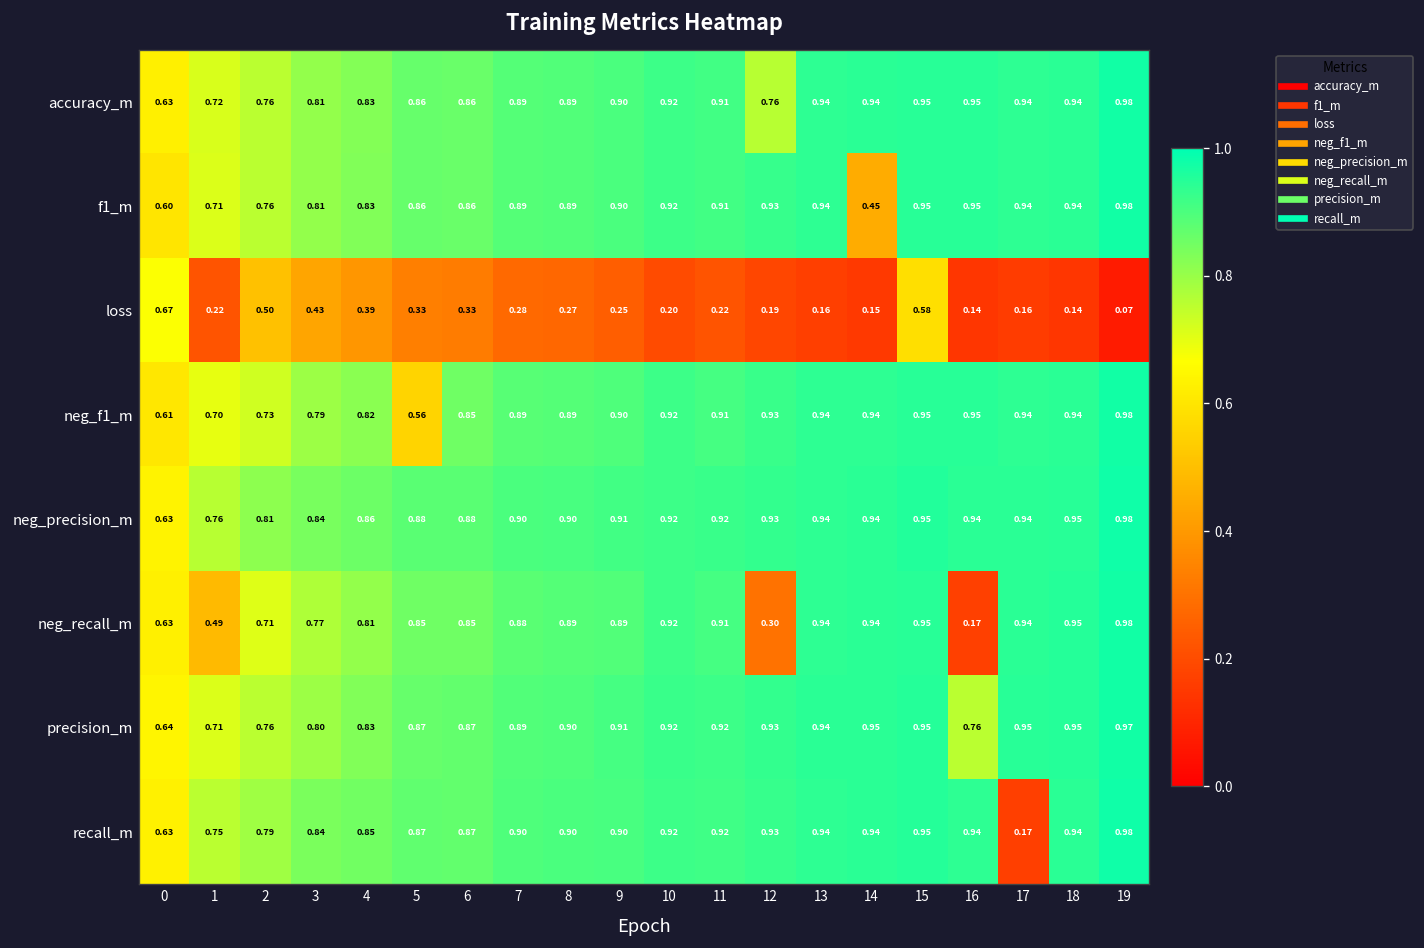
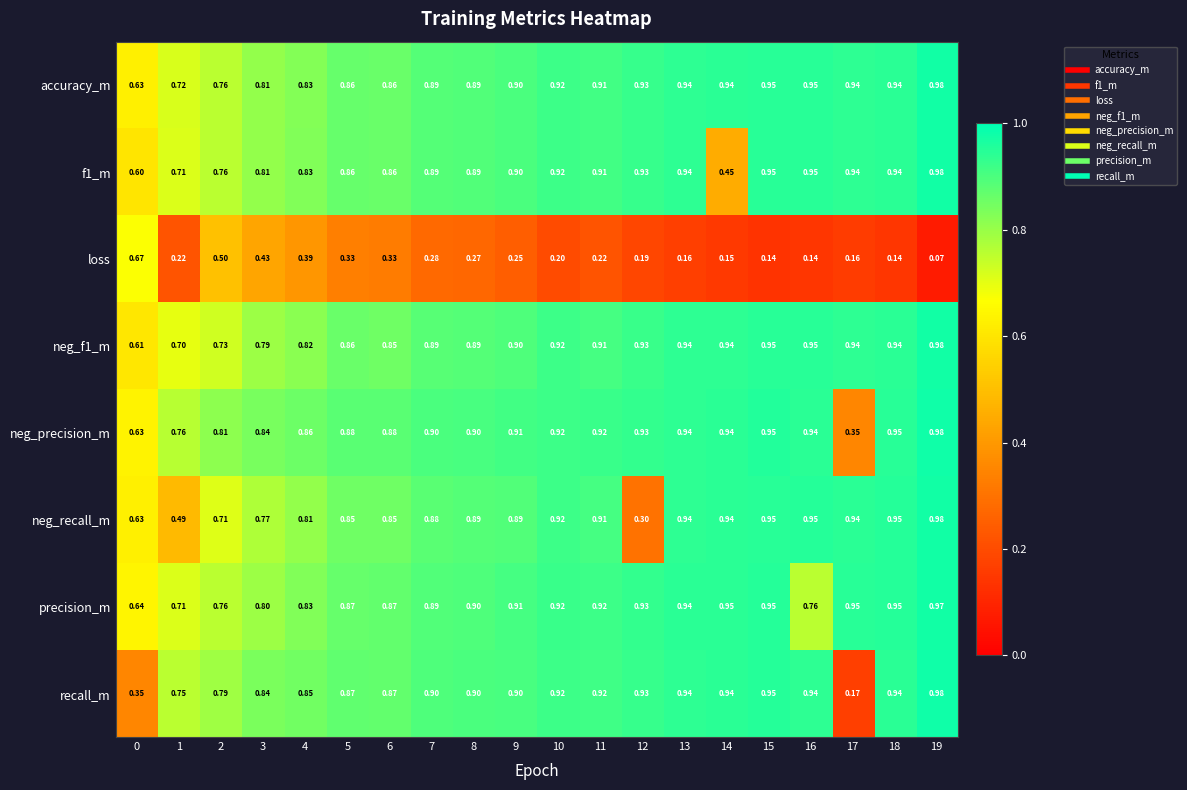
  {
    "accuracy_m": {
      "0": 0.63,
      "1": 0.72,
      "2": 0.76,
      "3": 0.81,
      "4": 0.83,
      "5": 0.86,
      "6": 0.86,
      "7": 0.89,
      "8": 0.89,
      "9": 0.90,
      "10": 0.92,
      "11": 0.91,
-     "12": 0.76,
+     "12": 0.93,
      "13": 0.94,
      "14": 0.94,
      "15": 0.95,
      "16": 0.95,
      "17": 0.94,
      "18": 0.94,
      "19": 0.98
    },
    "f1_m": {
      "0": 0.60,
      "1": 0.71,
      "2": 0.76,
      "3": 0.81,
      "4": 0.83,
      "5": 0.86,
      "6": 0.86,
      "7": 0.89,
      "8": 0.89,
      "9": 0.90,
      "10": 0.92,
      "11": 0.91,
      "12": 0.93,
      "13": 0.94,
      "14": 0.45,
      "15": 0.95,
      "16": 0.95,
      "17": 0.94,
      "18": 0.94,
      "19": 0.98
    },
    "loss": {
      "0": 0.67,
      "1": 0.22,
      "2": 0.50,
      "3": 0.43,
      "4": 0.39,
      "5": 0.33,
      "6": 0.33,
      "7": 0.28,
      "8": 0.27,
      "9": 0.25,
      "10": 0.20,
      "11": 0.22,
      "12": 0.19,
      "13": 0.16,
      "14": 0.15,
-     "15": 0.58,
+     "15": 0.14,
      "16": 0.14,
      "17": 0.16,
      "18": 0.14,
      "19": 0.07
    },
    "neg_f1_m": {
      "0": 0.61,
      "1": 0.70,
      "2": 0.73,
      "3": 0.79,
      "4": 0.82,
-     "5": 0.56,
+     "5": 0.86,
      "6": 0.85,
      "7": 0.89,
      "8": 0.89,
      "9": 0.90,
      "10": 0.92,
      "11": 0.91,
      "12": 0.93,
      "13": 0.94,
      "14": 0.94,
      "15": 0.95,
      "16": 0.95,
      "17": 0.94,
      "18": 0.94,
      "19": 0.98
    },
    "neg_precision_m": {
      "0": 0.63,
      "1": 0.76,
      "2": 0.81,
      "3": 0.84,
      "4": 0.86,
      "5": 0.88,
      "6": 0.88,
      "7": 0.90,
      "8": 0.90,
      "9": 0.91,
      "10": 0.92,
      "11": 0.92,
      "12": 0.93,
      "13": 0.94,
      "14": 0.94,
      "15": 0.95,
      "16": 0.94,
-     "17": 0.94,
+     "17": 0.35,
      "18": 0.95,
      "19": 0.98
    },
    "neg_recall_m": {
      "0": 0.63,
      "1": 0.49,
      "2": 0.71,
      "3": 0.77,
      "4": 0.81,
      "5": 0.85,
      "6": 0.85,
      "7": 0.88,
      "8": 0.89,
      "9": 0.89,
      "10": 0.92,
      "11": 0.91,
      "12": 0.30,
      "13": 0.94,
      "14": 0.94,
      "15": 0.95,
-     "16": 0.17,
+     "16": 0.95,
      "17": 0.94,
      "18": 0.95,
      "19": 0.98
    },
    "precision_m": {
      "0": 0.64,
      "1": 0.71,
      "2": 0.76,
      "3": 0.80,
      "4": 0.83,
      "5": 0.87,
      "6": 0.87,
      "7": 0.89,
      "8": 0.90,
      "9": 0.91,
      "10": 0.92,
      "11": 0.92,
      "12": 0.93,
      "13": 0.94,
      "14": 0.95,
      "15": 0.95,
      "16": 0.76,
      "17": 0.95,
      "18": 0.95,
      "19": 0.97
    },
    "recall_m": {
-     "0": 0.63,
+     "0": 0.35,
      "1": 0.75,
      "2": 0.79,
      "3": 0.84,
      "4": 0.85,
      "5": 0.87,
      "6": 0.87,
      "7": 0.90,
      "8": 0.90,
      "9": 0.90,
      "10": 0.92,
      "11": 0.92,
      "12": 0.93,
      "13": 0.94,
      "14": 0.94,
      "15": 0.95,
      "16": 0.94,
      "17": 0.17,
      "18": 0.94,
      "19": 0.98
    }
  }
